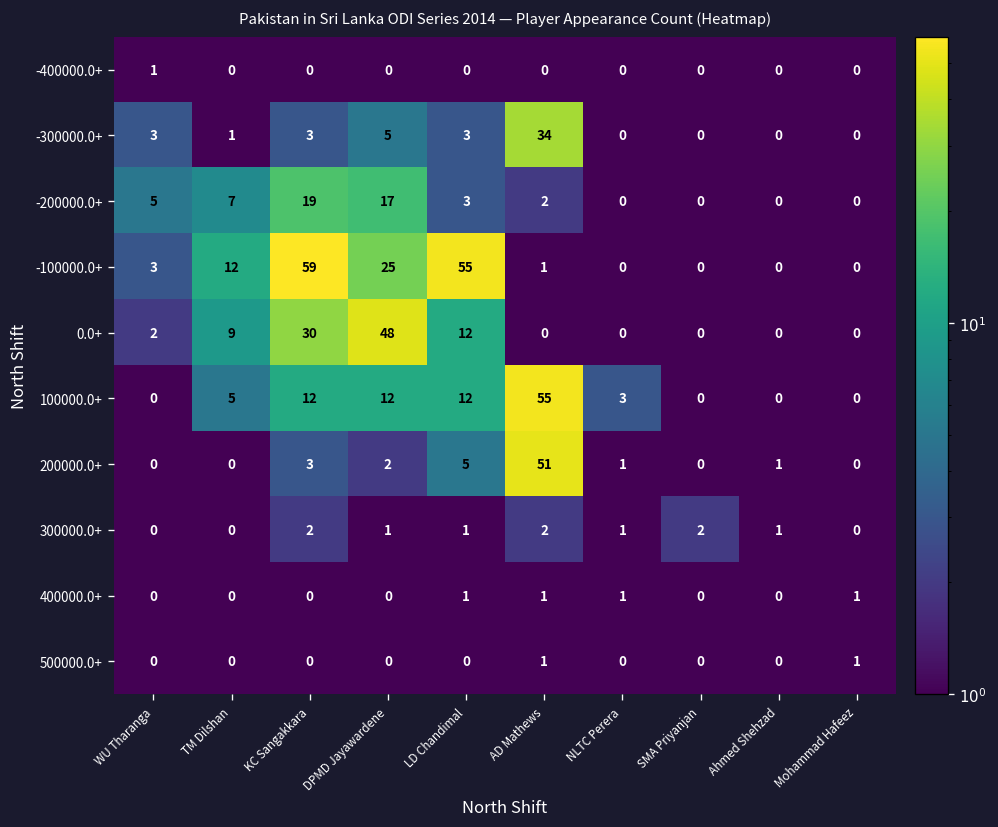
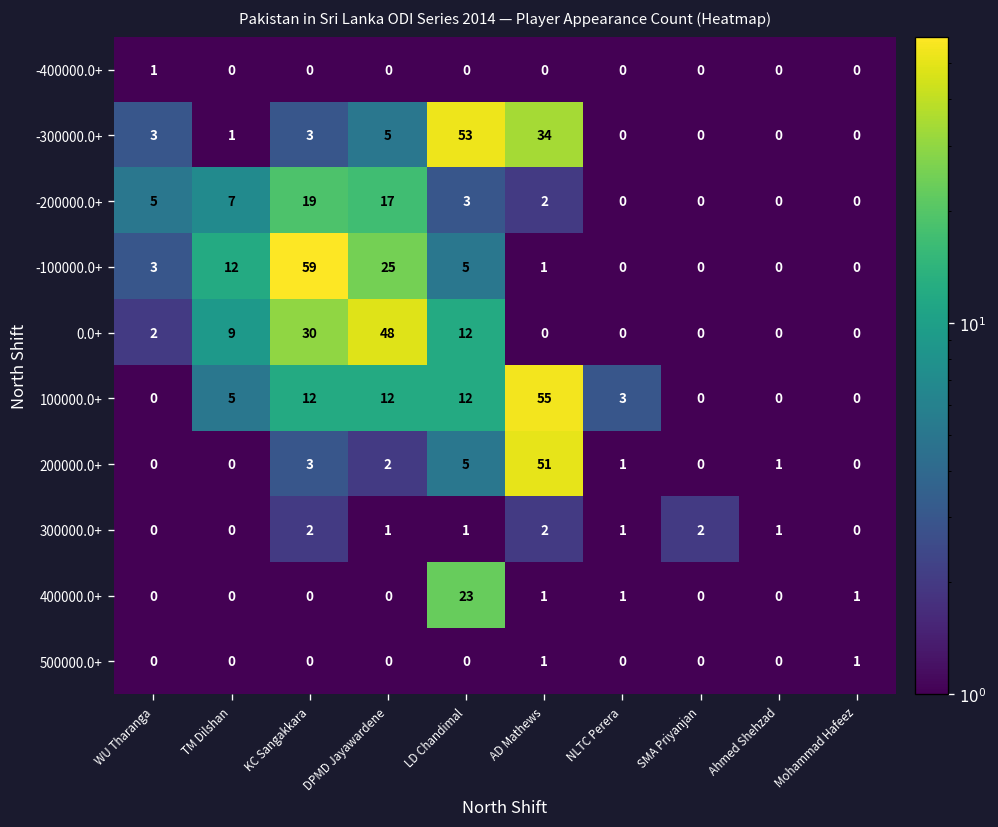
  {
    "-400000.0+": {
      "WU Tharanga": 1,
      "TM Dilshan": 0,
      "KC Sangakkara": 0,
      "DPMD Jayawardene": 0,
      "LD Chandimal": 0,
      "AD Mathews": 0,
      "NLTC Perera": 0,
      "SMA Priyanjan": 0,
      "Ahmed Shehzad": 0,
      "Mohammad Hafeez": 0
    },
    "-300000.0+": {
      "WU Tharanga": 3,
      "TM Dilshan": 1,
      "KC Sangakkara": 3,
      "DPMD Jayawardene": 5,
-     "LD Chandimal": 3,
+     "LD Chandimal": 53,
      "AD Mathews": 34,
      "NLTC Perera": 0,
      "SMA Priyanjan": 0,
      "Ahmed Shehzad": 0,
      "Mohammad Hafeez": 0
    },
    "-200000.0+": {
      "WU Tharanga": 5,
      "TM Dilshan": 7,
      "KC Sangakkara": 19,
      "DPMD Jayawardene": 17,
      "LD Chandimal": 3,
      "AD Mathews": 2,
      "NLTC Perera": 0,
      "SMA Priyanjan": 0,
      "Ahmed Shehzad": 0,
      "Mohammad Hafeez": 0
    },
    "-100000.0+": {
      "WU Tharanga": 3,
      "TM Dilshan": 12,
      "KC Sangakkara": 59,
      "DPMD Jayawardene": 25,
-     "LD Chandimal": 55,
+     "LD Chandimal": 5,
      "AD Mathews": 1,
      "NLTC Perera": 0,
      "SMA Priyanjan": 0,
      "Ahmed Shehzad": 0,
      "Mohammad Hafeez": 0
    },
    "0.0+": {
      "WU Tharanga": 2,
      "TM Dilshan": 9,
      "KC Sangakkara": 30,
      "DPMD Jayawardene": 48,
      "LD Chandimal": 12,
      "AD Mathews": 0,
      "NLTC Perera": 0,
      "SMA Priyanjan": 0,
      "Ahmed Shehzad": 0,
      "Mohammad Hafeez": 0
    },
    "100000.0+": {
      "WU Tharanga": 0,
      "TM Dilshan": 5,
      "KC Sangakkara": 12,
      "DPMD Jayawardene": 12,
      "LD Chandimal": 12,
      "AD Mathews": 55,
      "NLTC Perera": 3,
      "SMA Priyanjan": 0,
      "Ahmed Shehzad": 0,
      "Mohammad Hafeez": 0
    },
    "200000.0+": {
      "WU Tharanga": 0,
      "TM Dilshan": 0,
      "KC Sangakkara": 3,
      "DPMD Jayawardene": 2,
      "LD Chandimal": 5,
      "AD Mathews": 51,
      "NLTC Perera": 1,
      "SMA Priyanjan": 0,
      "Ahmed Shehzad": 1,
      "Mohammad Hafeez": 0
    },
    "300000.0+": {
      "WU Tharanga": 0,
      "TM Dilshan": 0,
      "KC Sangakkara": 2,
      "DPMD Jayawardene": 1,
      "LD Chandimal": 1,
      "AD Mathews": 2,
      "NLTC Perera": 1,
      "SMA Priyanjan": 2,
      "Ahmed Shehzad": 1,
      "Mohammad Hafeez": 0
    },
    "400000.0+": {
      "WU Tharanga": 0,
      "TM Dilshan": 0,
      "KC Sangakkara": 0,
      "DPMD Jayawardene": 0,
-     "LD Chandimal": 1,
+     "LD Chandimal": 23,
      "AD Mathews": 1,
      "NLTC Perera": 1,
      "SMA Priyanjan": 0,
      "Ahmed Shehzad": 0,
      "Mohammad Hafeez": 1
    },
    "500000.0+": {
      "WU Tharanga": 0,
      "TM Dilshan": 0,
      "KC Sangakkara": 0,
      "DPMD Jayawardene": 0,
      "LD Chandimal": 0,
      "AD Mathews": 1,
      "NLTC Perera": 0,
      "SMA Priyanjan": 0,
      "Ahmed Shehzad": 0,
      "Mohammad Hafeez": 1
    }
  }
